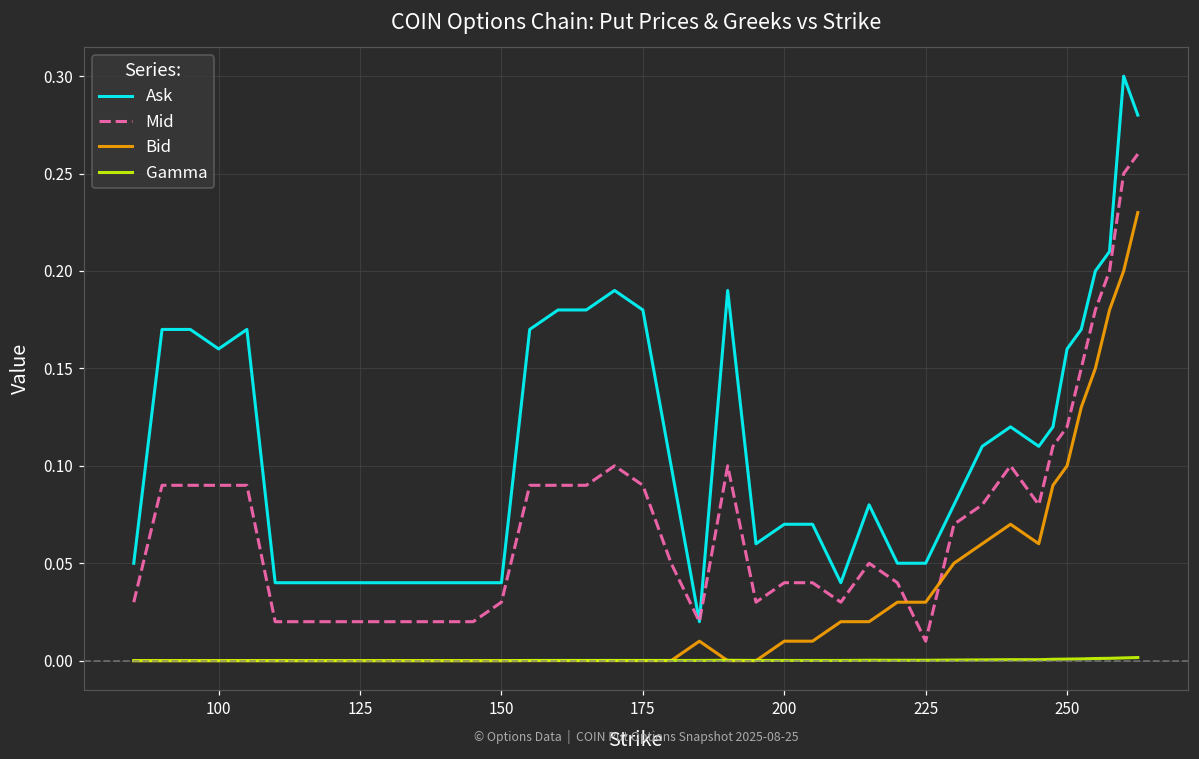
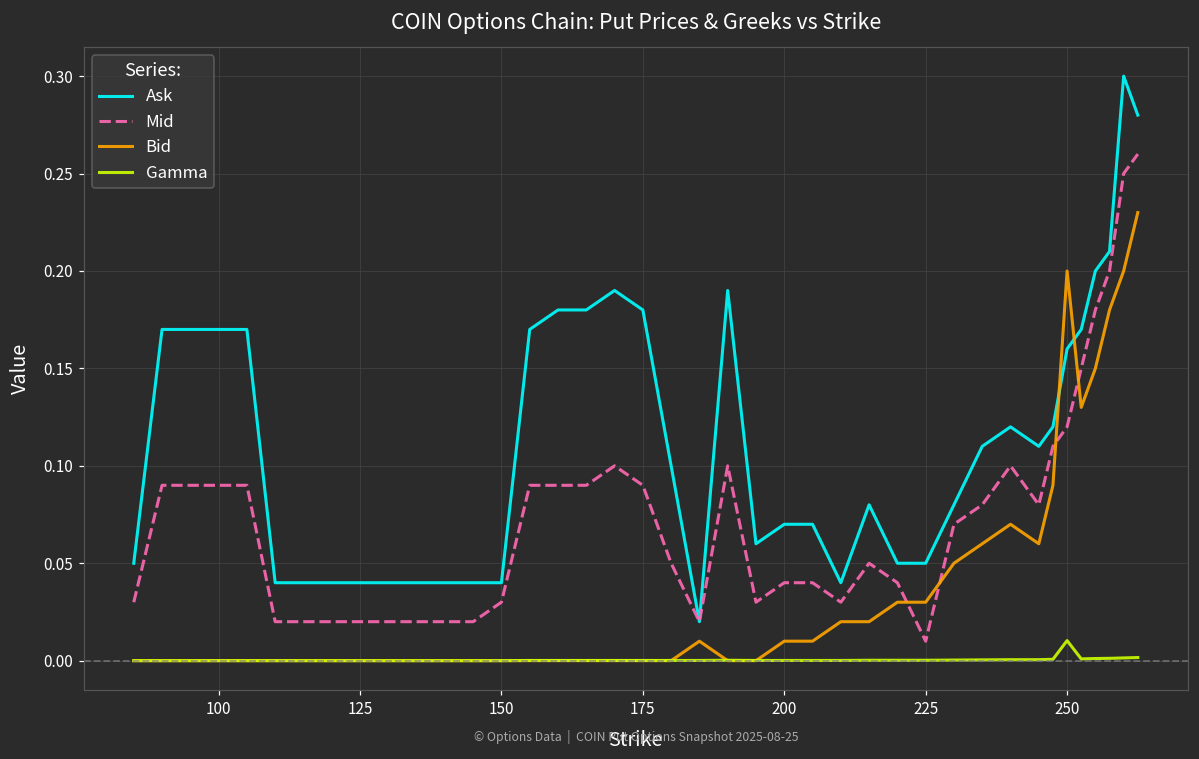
  {
    "Ask": {
-     "100": 0.16,
+     "100": 0.17,
      "125": 0.04,
      "150": 0.04,
      "175": 0.18,
      "200": 0.07,
      "225": 0.05,
      "250": 0.16
    },
    "Mid": {
      "100": 0.090,
      "125": 0.020,
      "150": 0.030,
      "175": 0.090,
      "200": 0.040,
      "225": 0.010,
      "250": 0.120
    },
    "Bid": {
      "200": 0.010,
      "225": 0.030,
-     "250": 0.1
+     "250": 0.2
    },
    "Gamma": {
      "200": 0.000,
      "225": 0.000,
-     "250": 0.001
+     "250": 0.010
    }
  }
